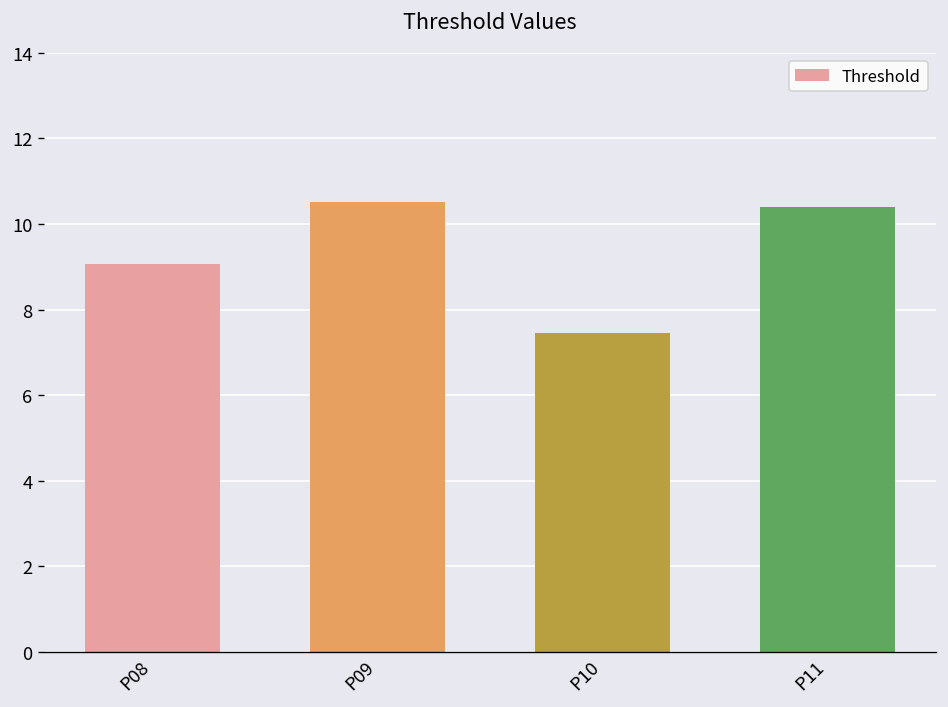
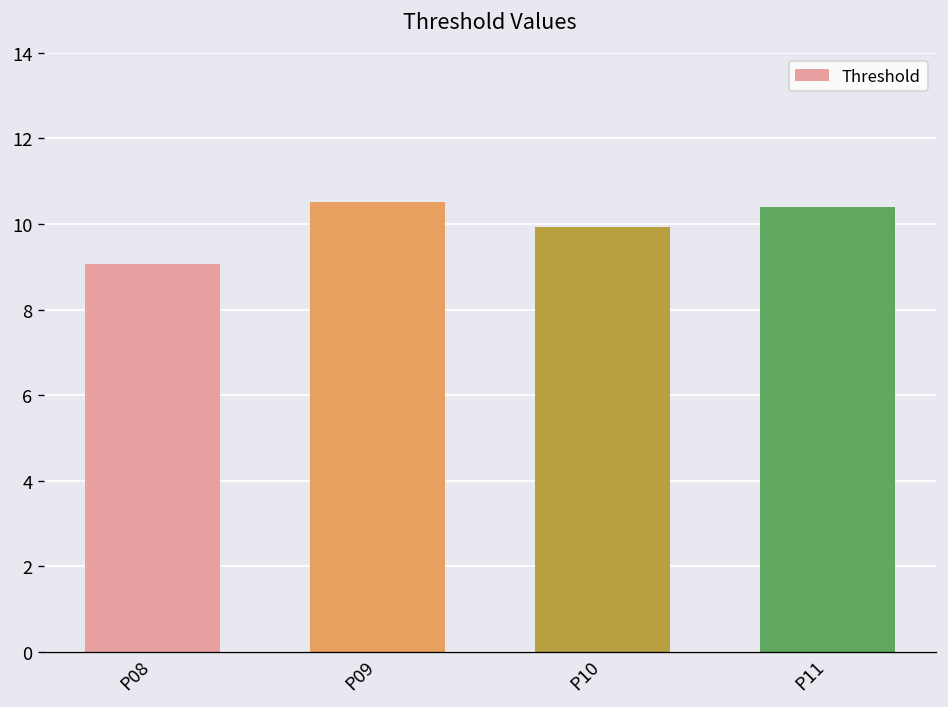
  {
    "P08": 9.1,
    "P09": 10.5,
-   "P10": 7.5,
+   "P10": 9.9,
    "P11": 10.4
  }
